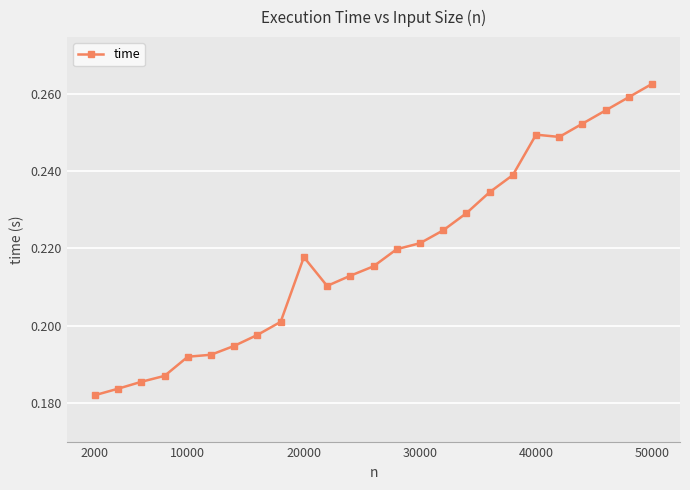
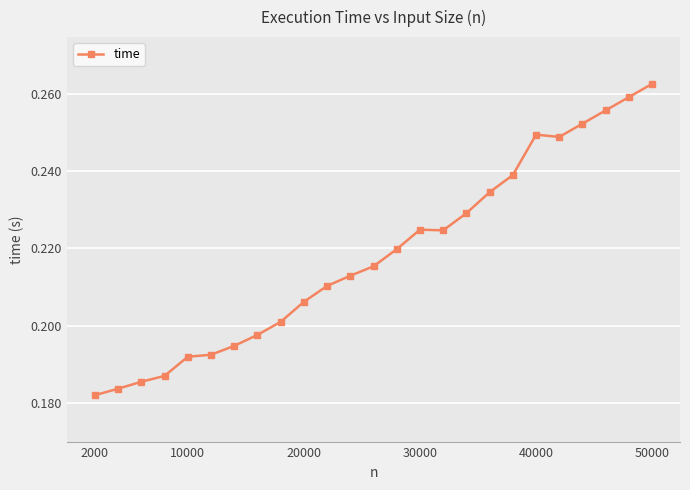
  {
    "2000": 0.182,
    "10000": 0.192,
-   "20000": 0.218,
-   "30000": 0.221,
+   "20000": 0.206,
+   "30000": 0.225,
    "40000": 0.249,
    "50000": 0.263
  }
